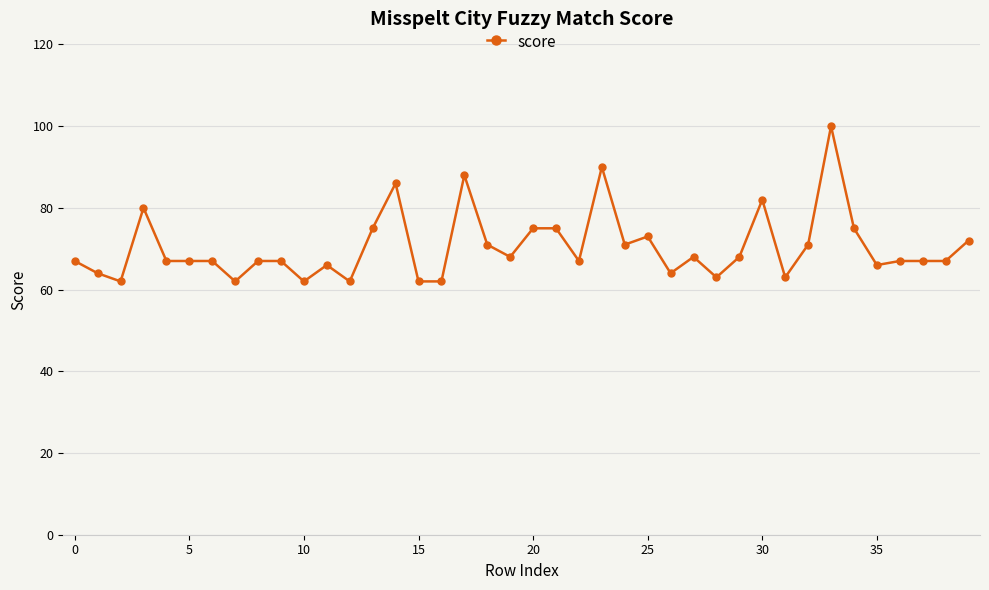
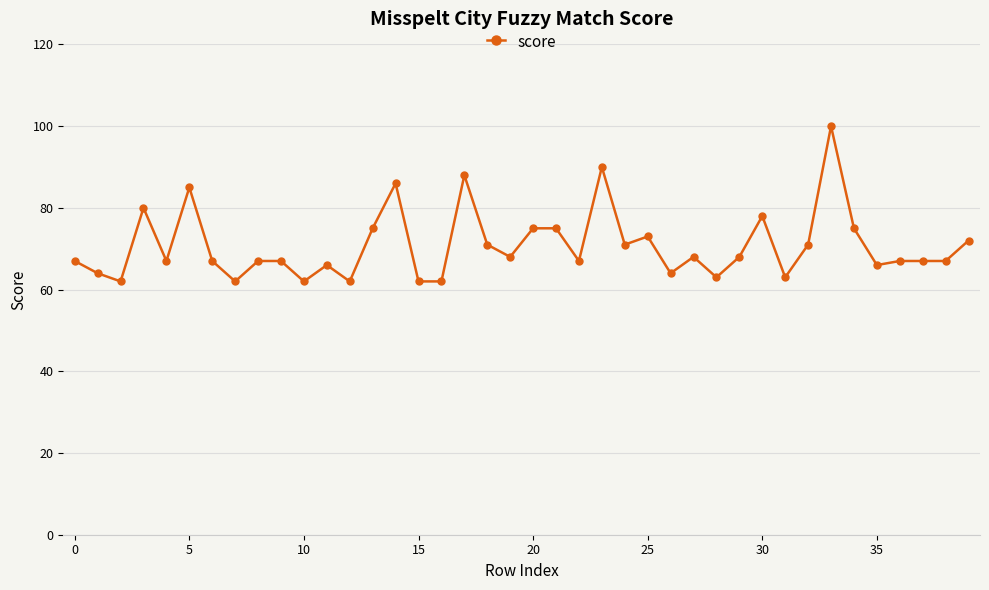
  {
    "0": 67,
-   "5": 67,
+   "5": 85,
    "10": 62,
    "15": 62,
    "20": 75,
    "25": 73,
-   "30": 82,
+   "30": 78,
    "35": 66
  }
